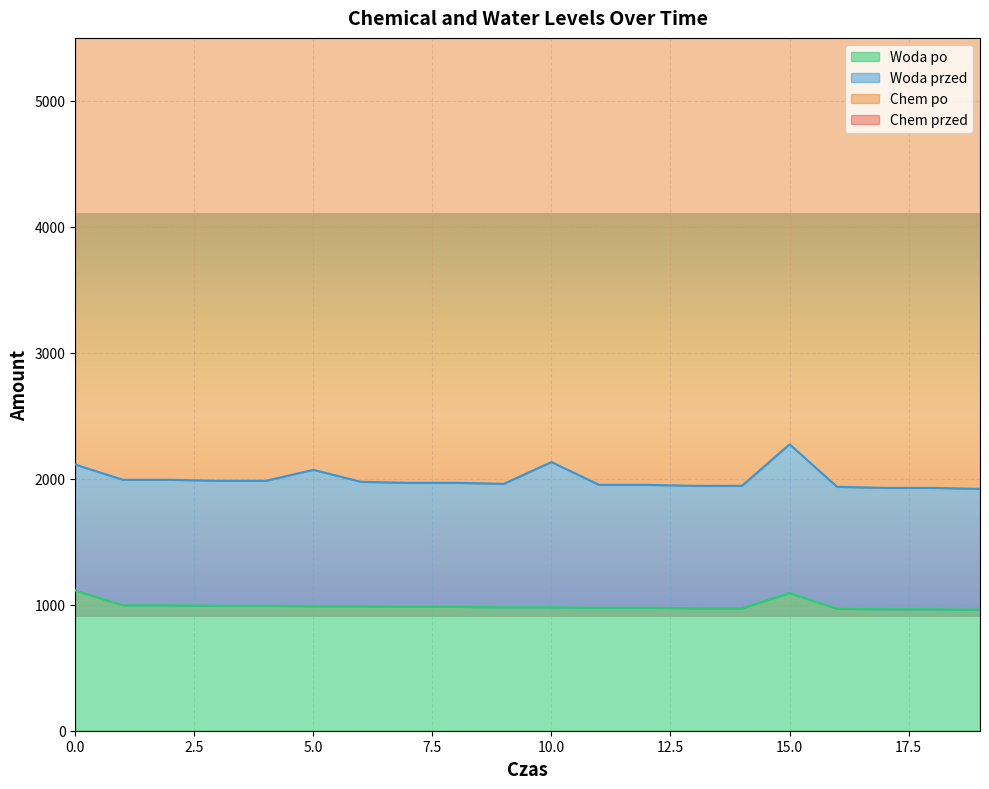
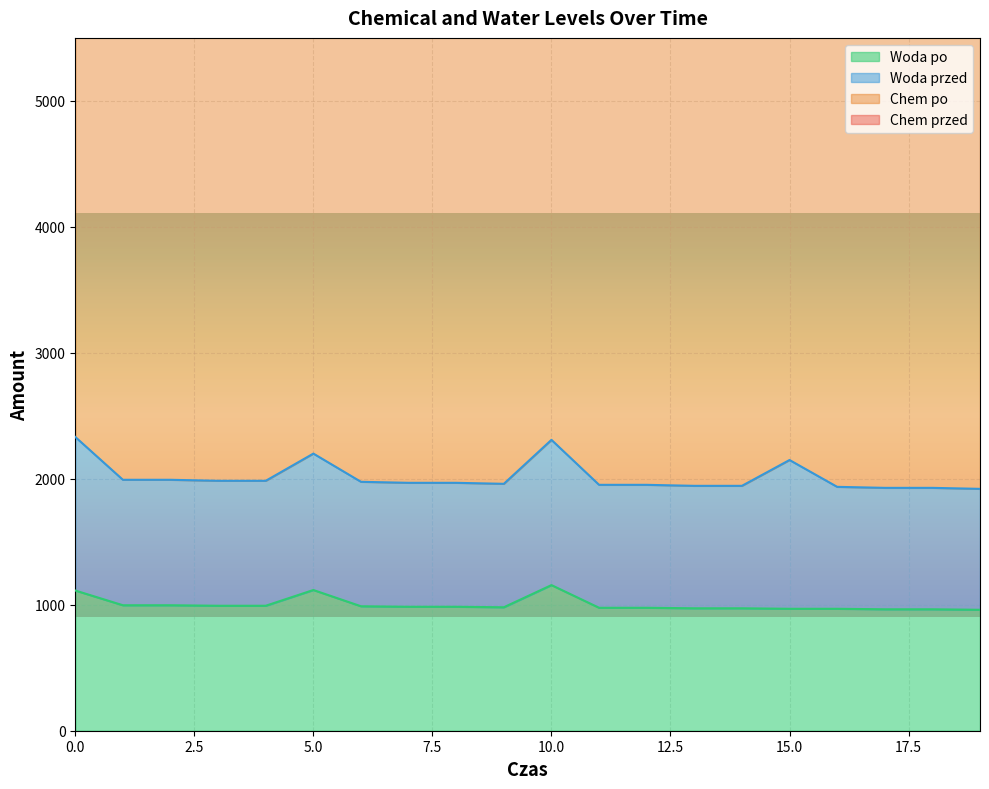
  {
    "Woda po": {
      "0.0": 1110,
-     "5.0": 990,
-     "10.0": 980,
-     "15.0": 1090
+     "5.0": 1120,
+     "10.0": 1160,
+     "15.0": 970
    },
    "Woda przed": {
-     "0.0": 1000,
+     "0.0": 1220,
      "5.0": 1080,
      "10.0": 1150,
      "15.0": 1180
    }
  }
